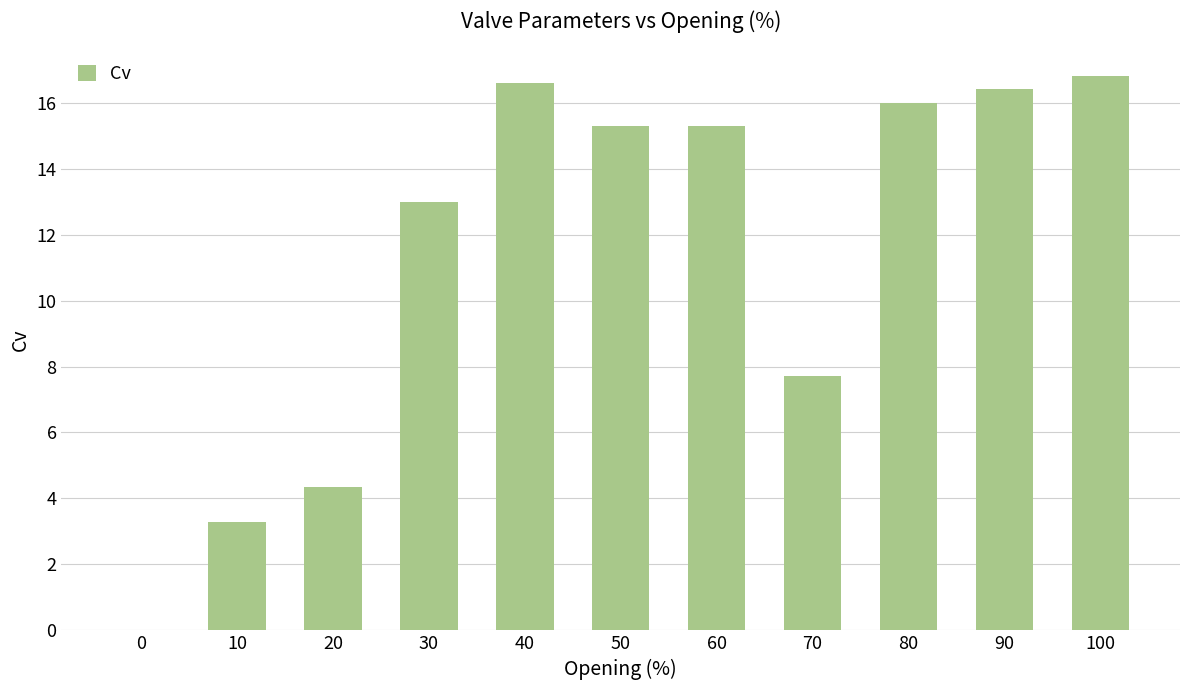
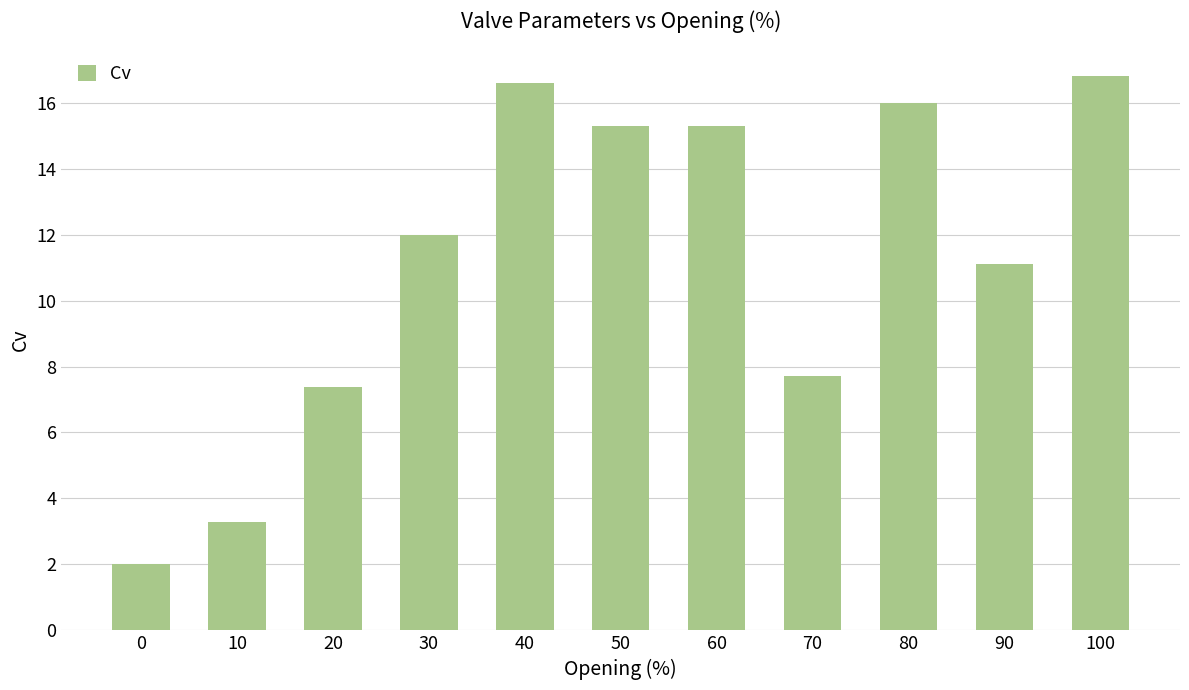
  {
-   "0": 0,
+   "0": 2,
    "10": 3.3,
-   "20": 4.4,
-   "30": 13,
+   "20": 7.4,
+   "30": 12,
    "40": 16.6,
    "50": 15.3,
    "60": 15.3,
    "70": 7.7,
    "80": 16.0,
-   "90": 16.4,
+   "90": 11.1,
    "100": 16.8
  }
